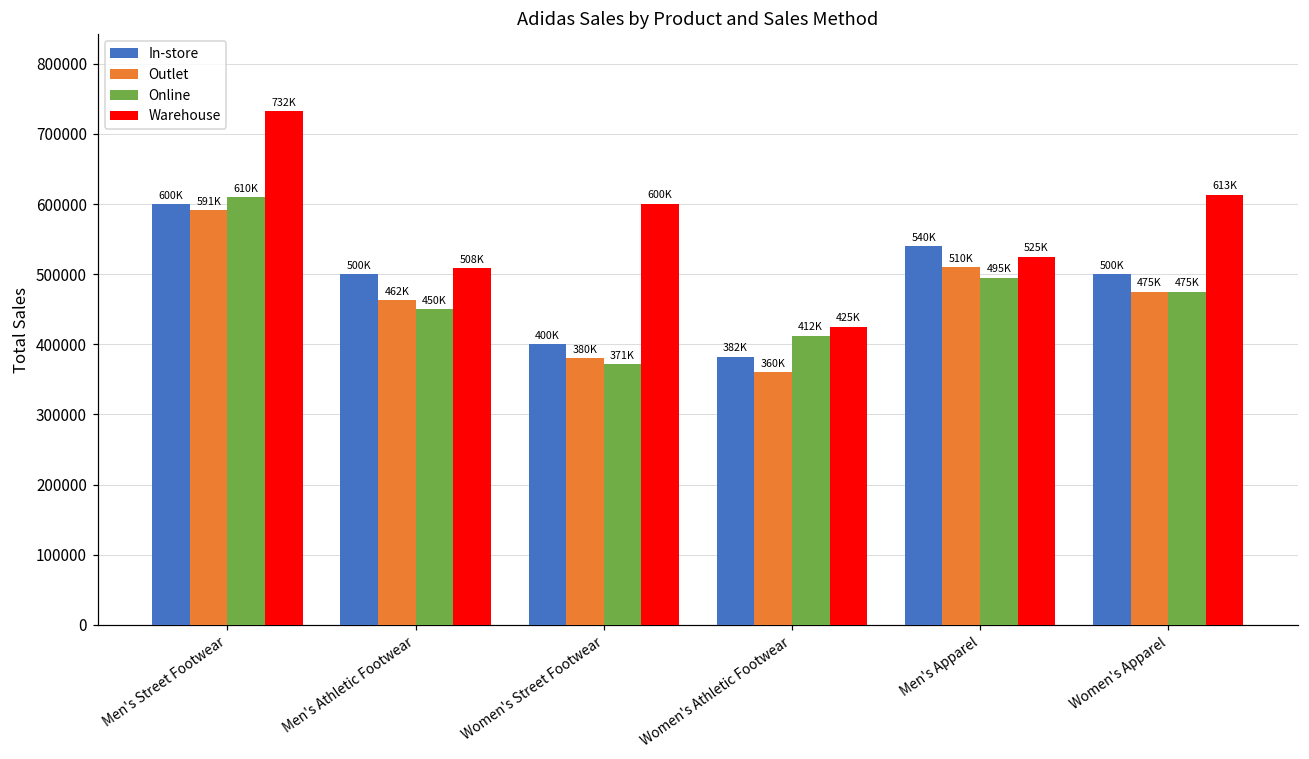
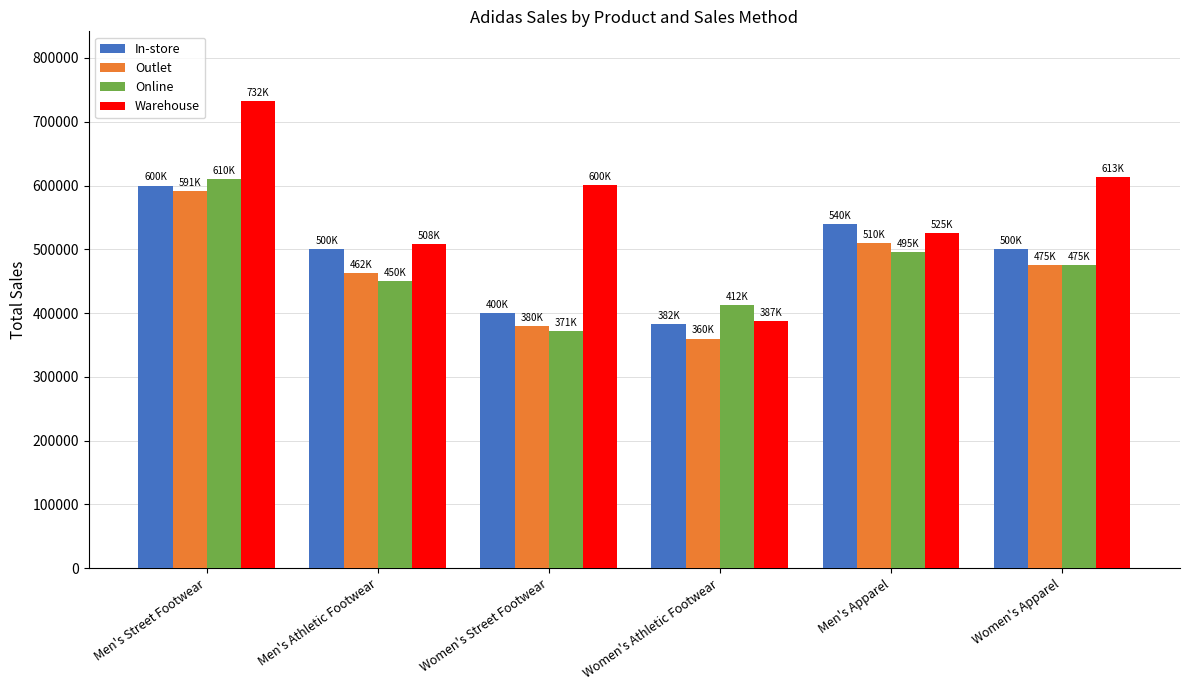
  {
    "In-store": {
      "Men's Street Footwear": "600K",
      "Men's Athletic Footwear": "500K",
      "Women's Street Footwear": "400K",
      "Women's Athletic Footwear": "382K",
      "Men's Apparel": "540K",
      "Women's Apparel": "500K"
    },
    "Outlet": {
      "Men's Street Footwear": "591K",
      "Men's Athletic Footwear": "462K",
      "Women's Street Footwear": "380K",
      "Women's Athletic Footwear": "360K",
      "Men's Apparel": "510K",
      "Women's Apparel": "475K"
    },
    "Online": {
      "Men's Street Footwear": "610K",
      "Men's Athletic Footwear": "450K",
      "Women's Street Footwear": "371K",
      "Women's Athletic Footwear": "412K",
      "Men's Apparel": "495K",
      "Women's Apparel": "475K"
    },
    "Warehouse": {
      "Men's Street Footwear": "732K",
-     "Women's Athletic Footwear": "425K",
+     "Women's Athletic Footwear": "387K",
      "Men's Apparel": "525K",
      "Women's Apparel": "613K"
    }
  }
